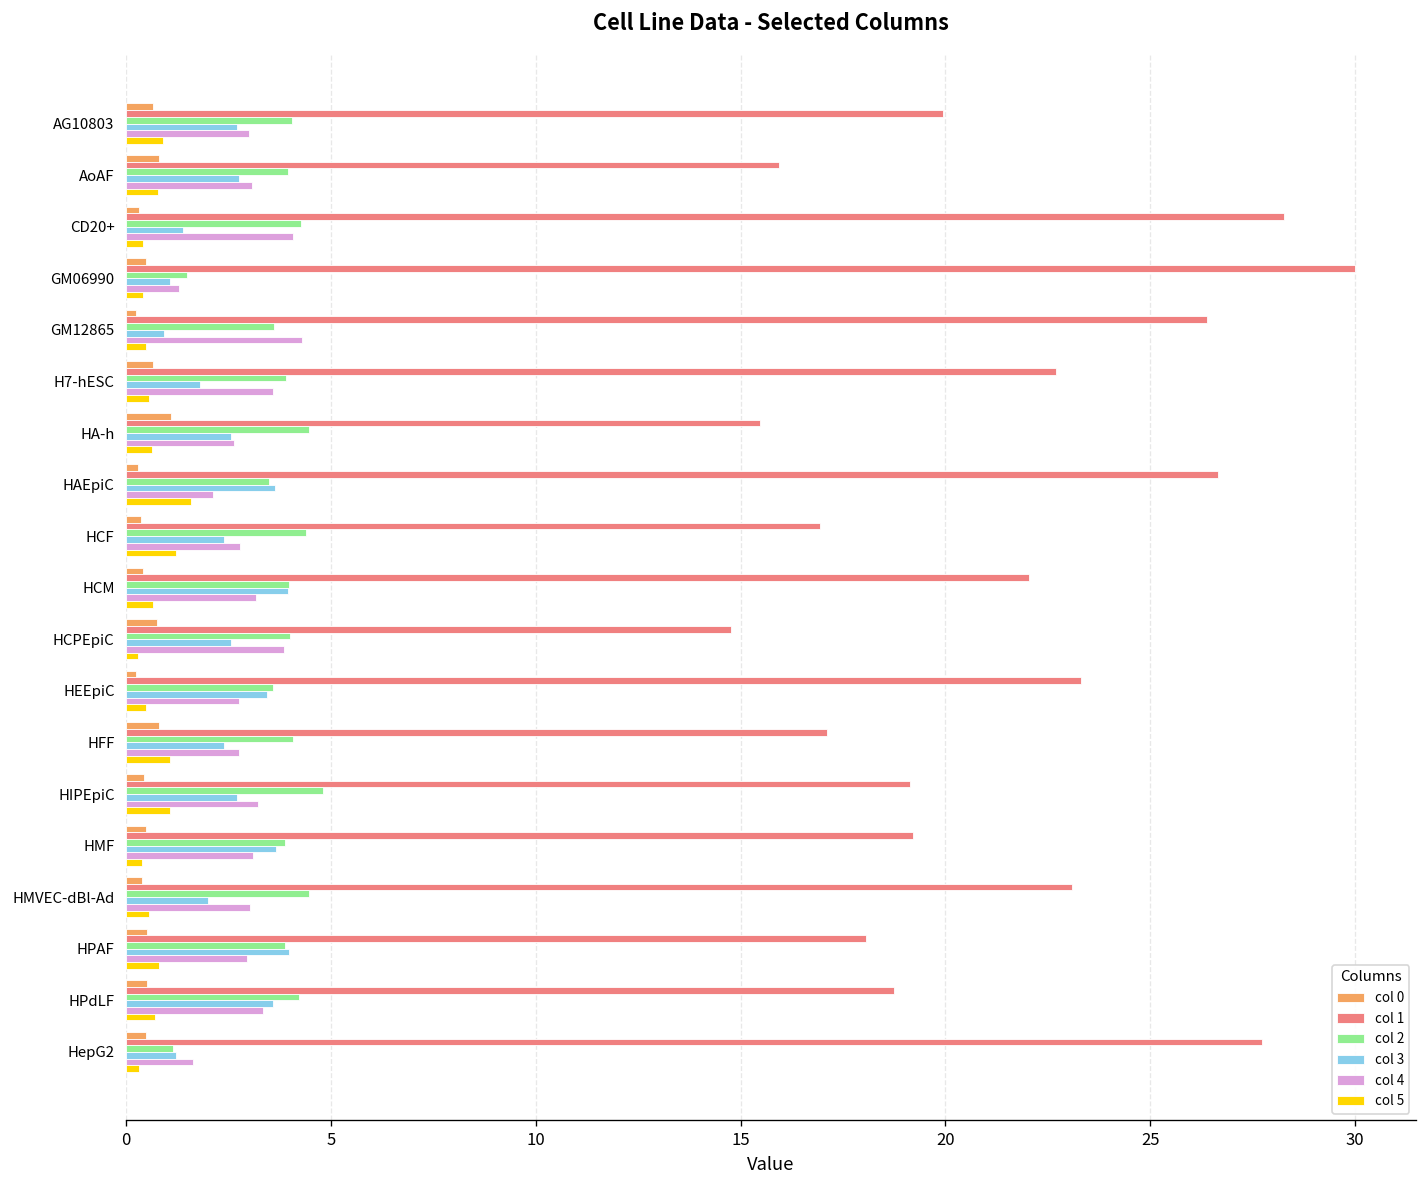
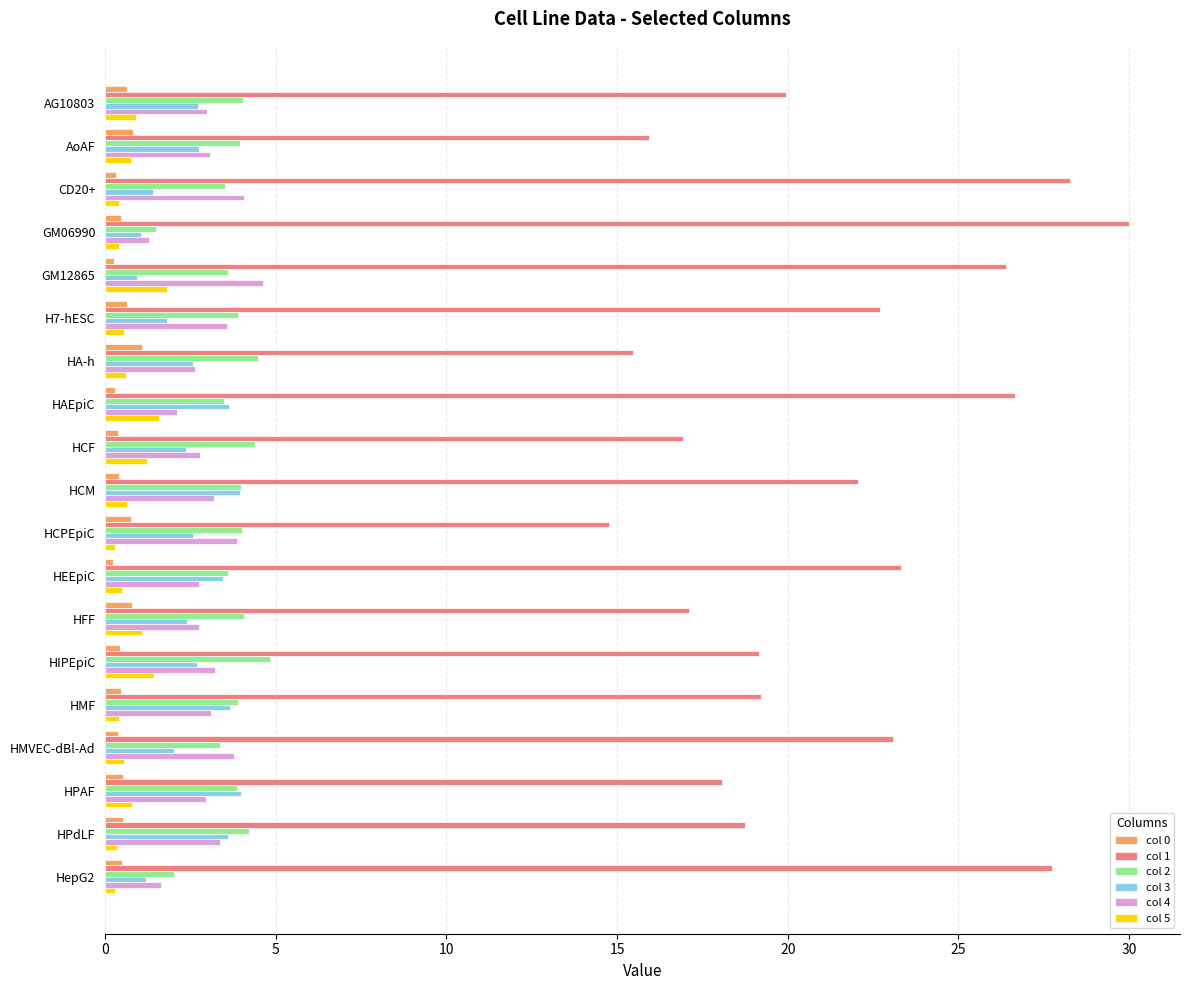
  {
    "col 2": {
      "AG10803": 4.0,
      "AoAF": 3.9,
-     "CD20+": 4.3,
+     "CD20+": 3.5,
      "GM06990": 1.5,
      "GM12865": 3.6,
      "H7-hESC": 3.9,
      "HA-h": 4.5,
      "HAEpiC": 3.5,
      "HCF": 4.4,
      "HCM": 4.0,
      "HCPEpiC": 4.0,
      "HEEpiC": 3.6,
      "HFF": 4.1,
      "HIPEpiC": 4.8,
      "HMF": 3.9,
-     "HMVEC-dBl-Ad": 4.5,
+     "HMVEC-dBl-Ad": 3.4,
      "HPAF": 3.9,
      "HPdLF": 4.2,
-     "HepG2": 1.1
+     "HepG2": 2.0
    },
    "col 3": {
      "AG10803": 2.7,
      "AoAF": 2.8,
      "CD20+": 1.4,
      "GM06990": 1.1,
      "GM12865": 0.9,
      "H7-hESC": 1.8,
      "HA-h": 2.6,
      "HAEpiC": 3.6,
      "HCF": 2.4,
      "HCM": 3.9,
      "HCPEpiC": 2.6,
      "HEEpiC": 3.4,
      "HFF": 2.4,
      "HIPEpiC": 2.7,
      "HMF": 3.6,
      "HMVEC-dBl-Ad": 2.0,
      "HPAF": 4.0,
      "HPdLF": 3.6,
      "HepG2": 1.2
    },
    "col 4": {
      "AG10803": 3.0,
      "AoAF": 3.1,
      "CD20+": 4.1,
      "GM06990": 1.3,
-     "GM12865": 4.3,
+     "GM12865": 4.6,
      "H7-hESC": 3.6,
      "HA-h": 2.6,
      "HAEpiC": 2.1,
      "HCF": 2.8,
      "HCM": 3.2,
      "HCPEpiC": 3.8,
      "HEEpiC": 2.7,
      "HFF": 2.8,
      "HIPEpiC": 3.2,
      "HMF": 3.1,
-     "HMVEC-dBl-Ad": 3.0,
+     "HMVEC-dBl-Ad": 3.8,
      "HPAF": 3.0,
      "HPdLF": 3.4,
      "HepG2": 1.6
    },
    "col 5": {
      "AG10803": 0.9,
      "AoAF": 0.8,
      "CD20+": 0.4,
      "GM06990": 0.4,
-     "GM12865": 0.5,
+     "GM12865": 1.8,
      "H7-hESC": 0.6,
      "HA-h": 0.6,
      "HAEpiC": 1.6,
      "HCF": 1.2,
      "HCM": 0.6,
      "HCPEpiC": 0.3,
      "HEEpiC": 0.5,
      "HFF": 1.1,
-     "HIPEpiC": 1.1,
+     "HIPEpiC": 1.4,
      "HMF": 0.4,
      "HMVEC-dBl-Ad": 0.6,
      "HPAF": 0.8,
-     "HPdLF": 0.7,
+     "HPdLF": 0.3,
      "HepG2": 0.3
    }
  }
